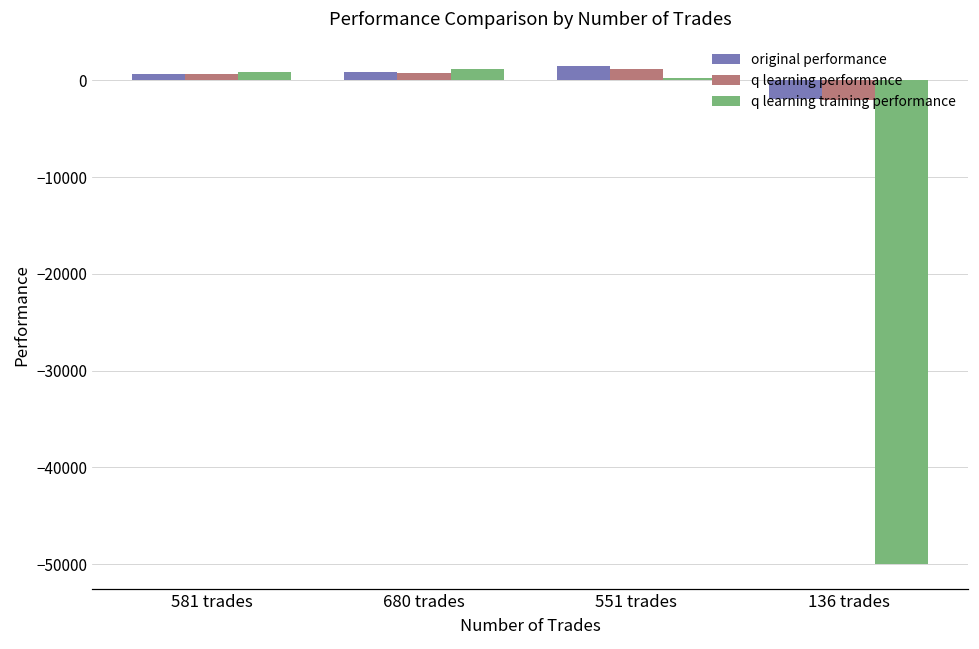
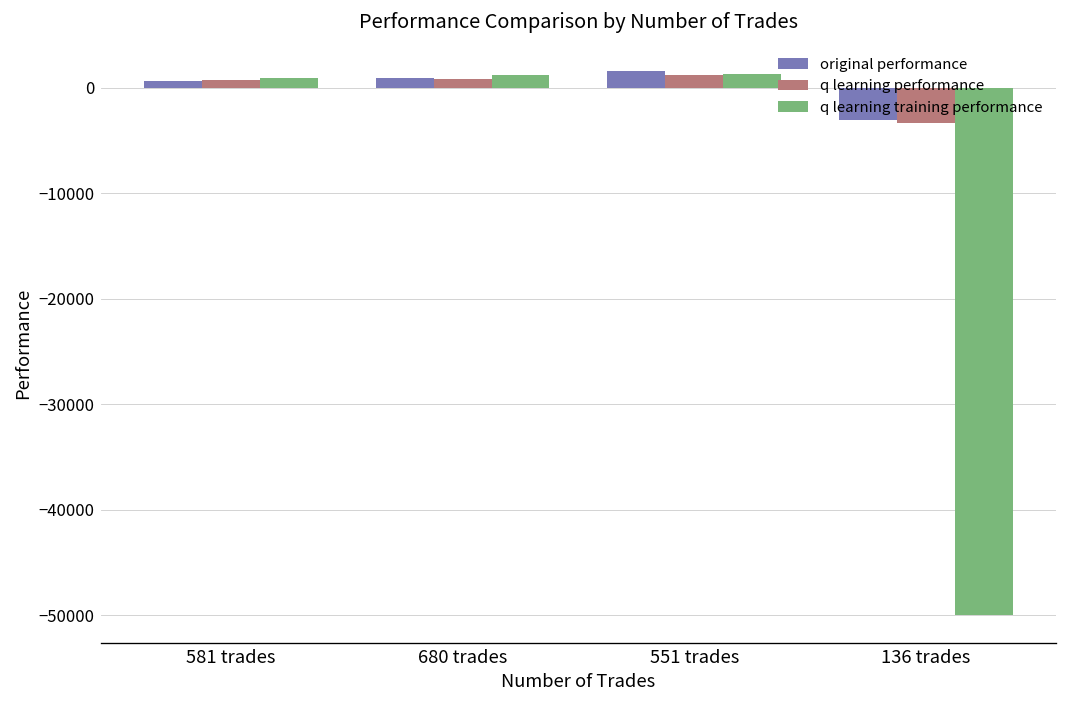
  {
    "original performance": {
      "581 trades": 1000,
      "680 trades": 1000,
      "551 trades": 2000,
-     "136 trades": -2000
+     "136 trades": -3000
    },
    "q learning performance": {
      "581 trades": 1000,
      "680 trades": 1000,
      "551 trades": 1000,
-     "136 trades": -2000
+     "136 trades": -3000
    },
    "q learning training performance": {
      "581 trades": 1000,
      "680 trades": 1000,
-     "551 trades": 0,
+     "551 trades": 1000,
      "136 trades": -50000
    }
  }
